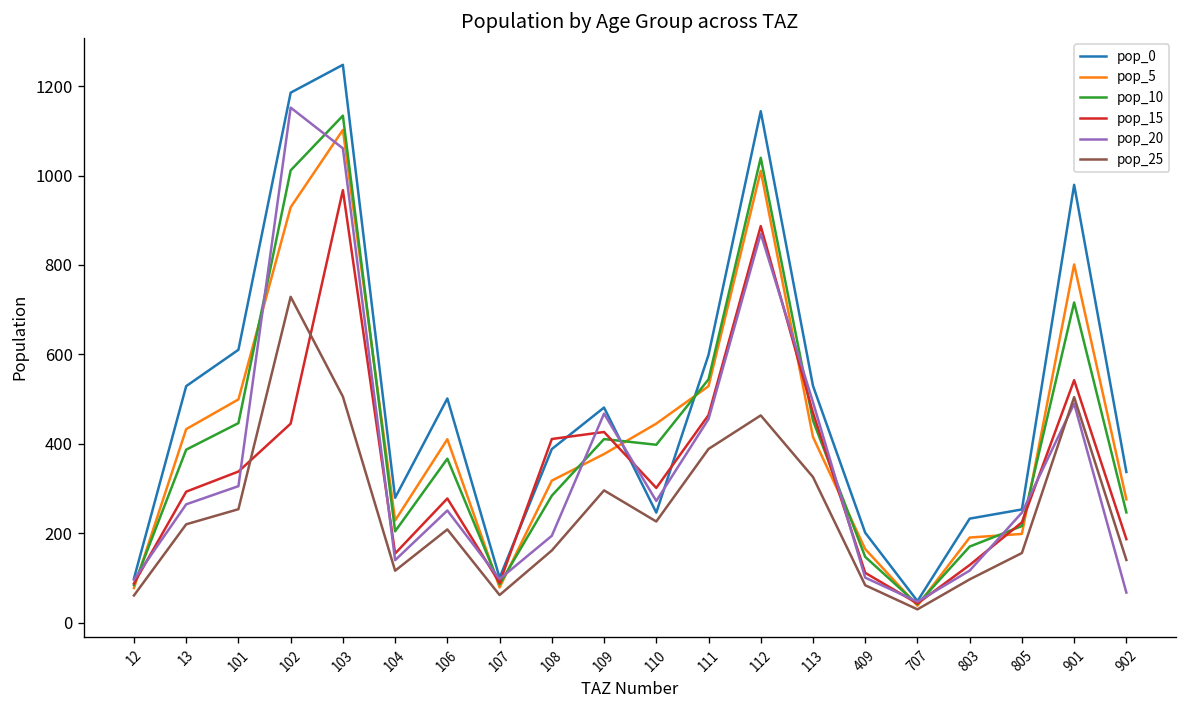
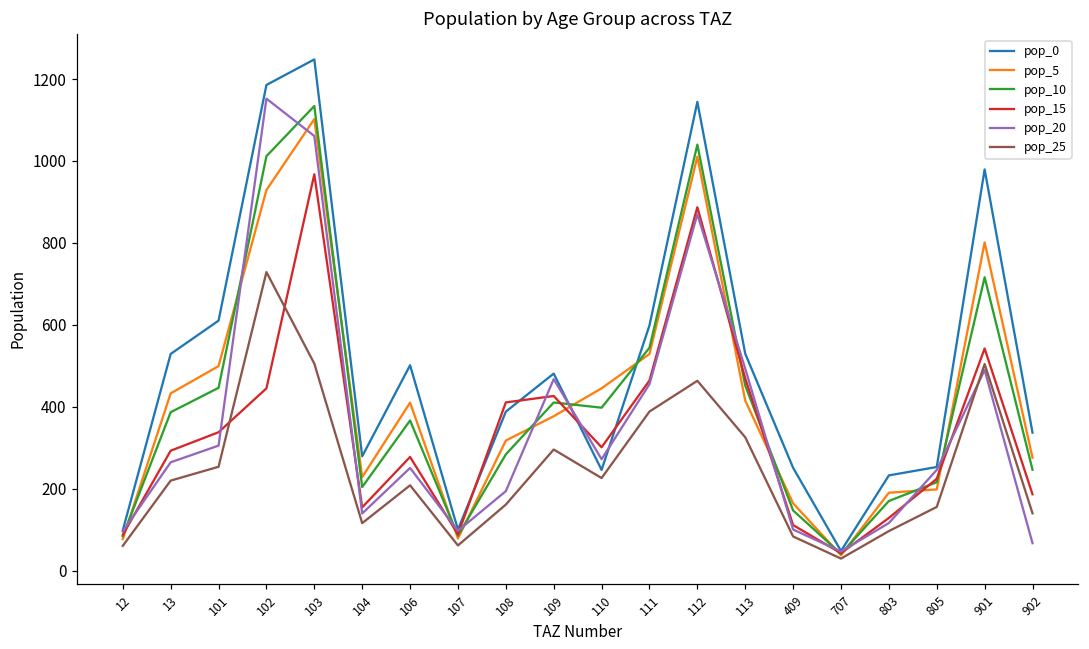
  {
    "pop_0": {
      "13": 530,
      "101": 610,
      "102": 1190,
      "103": 1250,
      "104": 280,
      "106": 500,
      "108": 390,
      "109": 480,
      "110": 250,
      "111": 600,
      "112": 1140,
      "113": 530,
-     "409": 200,
+     "409": 250,
      "803": 230,
      "805": 250,
      "901": 980,
      "902": 340
    },
    "pop_5": {
      "13": 430,
      "101": 500,
      "102": 930,
      "103": 1100,
      "104": 230,
      "106": 410,
      "107": 80,
      "108": 320,
      "109": 380,
      "110": 450,
      "111": 530,
      "112": 1010,
      "113": 420,
      "409": 160,
      "803": 190,
      "805": 200,
      "901": 800,
      "902": 280
    },
    "pop_10": {
      "13": 390,
      "101": 450,
      "102": 1010,
      "103": 1130,
      "104": 200,
      "106": 370,
      "108": 280,
      "109": 410,
      "110": 400,
      "111": 540,
      "112": 1040,
      "113": 450,
      "409": 150,
      "803": 170,
      "805": 220,
      "901": 720,
      "902": 250
    },
    "pop_15": {
      "13": 290,
      "101": 340,
      "102": 440,
      "103": 970,
      "104": 150,
      "106": 280,
      "108": 410,
      "109": 430,
      "110": 300,
      "111": 460,
      "112": 890,
      "113": 470,
      "409": 110,
      "803": 130,
      "805": 220,
      "901": 540,
      "902": 190
    },
    "pop_20": {
      "13": 260,
      "101": 310,
      "102": 1150,
      "103": 1060,
      "104": 140,
      "106": 250,
      "108": 190,
      "109": 470,
      "110": 270,
      "111": 460,
      "112": 870,
      "113": 490,
      "409": 100,
      "803": 120,
      "805": 250,
      "901": 490,
      "902": 70
    },
    "pop_25": {
      "12": 60,
      "13": 220,
      "101": 250,
      "102": 730,
      "103": 510,
      "104": 120,
      "106": 210,
      "107": 60,
      "108": 160,
      "109": 300,
      "110": 230,
      "111": 390,
      "112": 460,
      "113": 330,
      "409": 80,
      "707": 30,
      "803": 100,
      "805": 160,
      "901": 500,
      "902": 140
    }
  }
